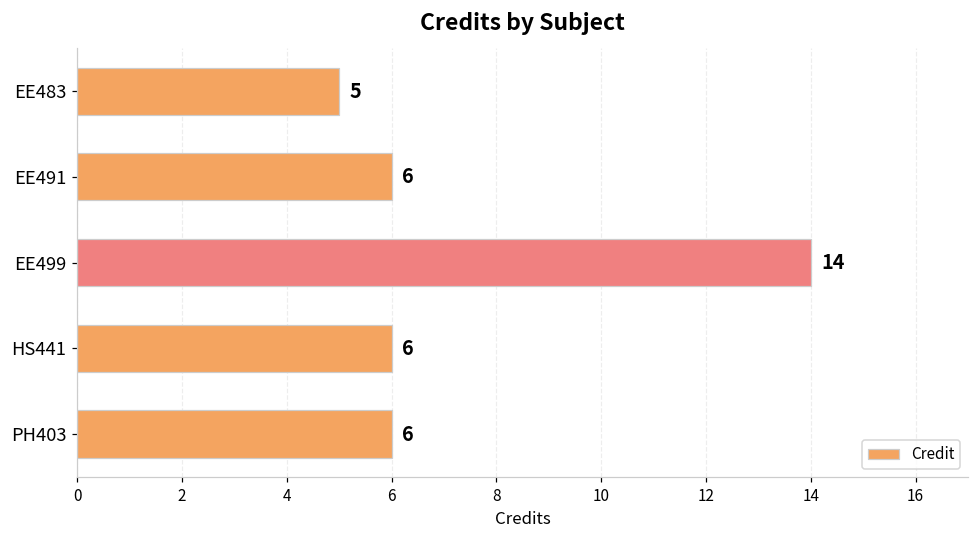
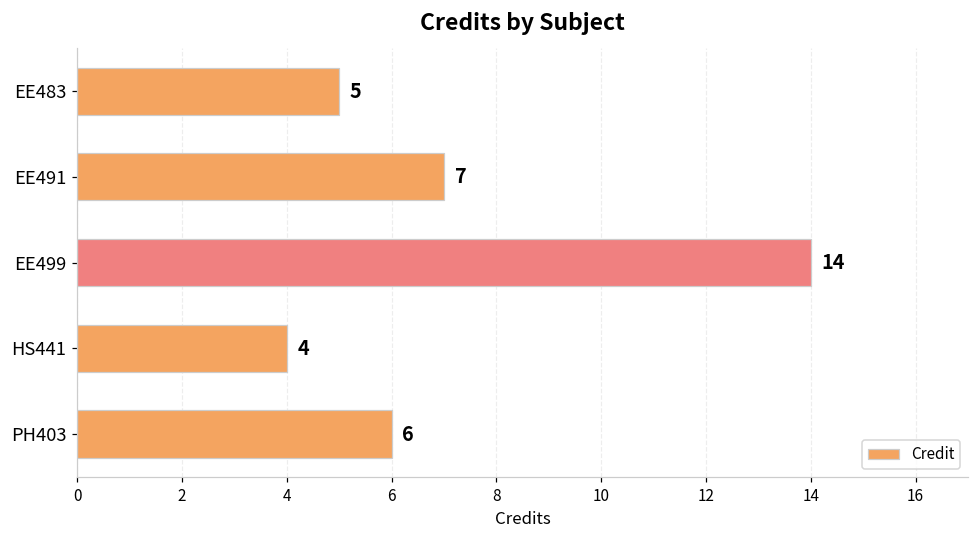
  {
    "EE483": 5,
-   "EE491": 6,
+   "EE491": 7,
    "EE499": 14,
-   "HS441": 6,
+   "HS441": 4,
    "PH403": 6
  }
